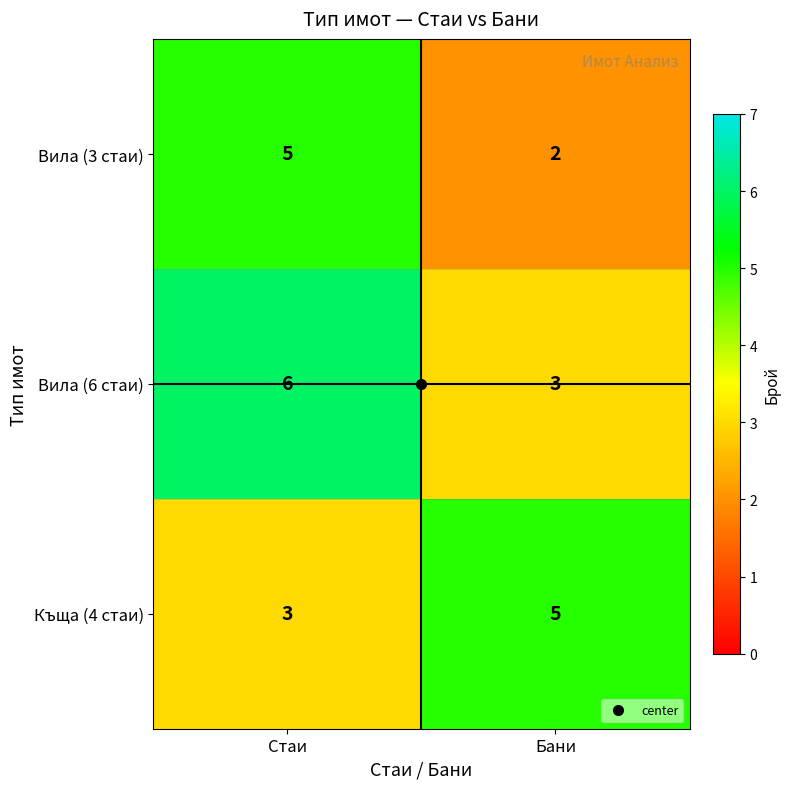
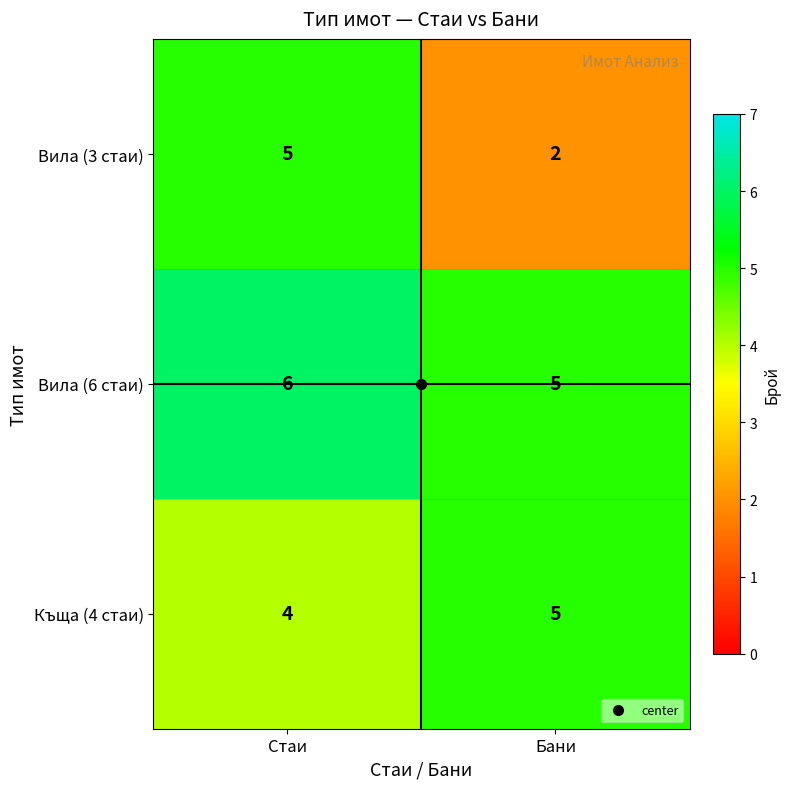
  {
    "Вила (3 стаи)": {
      "Стаи": 5
    },
    "Вила (6 стаи)": {
      "Стаи": 6,
-     "Бани": 3
+     "Бани": 5
    },
    "Къща (4 стаи)": {
-     "Стаи": 3,
+     "Стаи": 4,
      "Бани": 5
    }
  }
